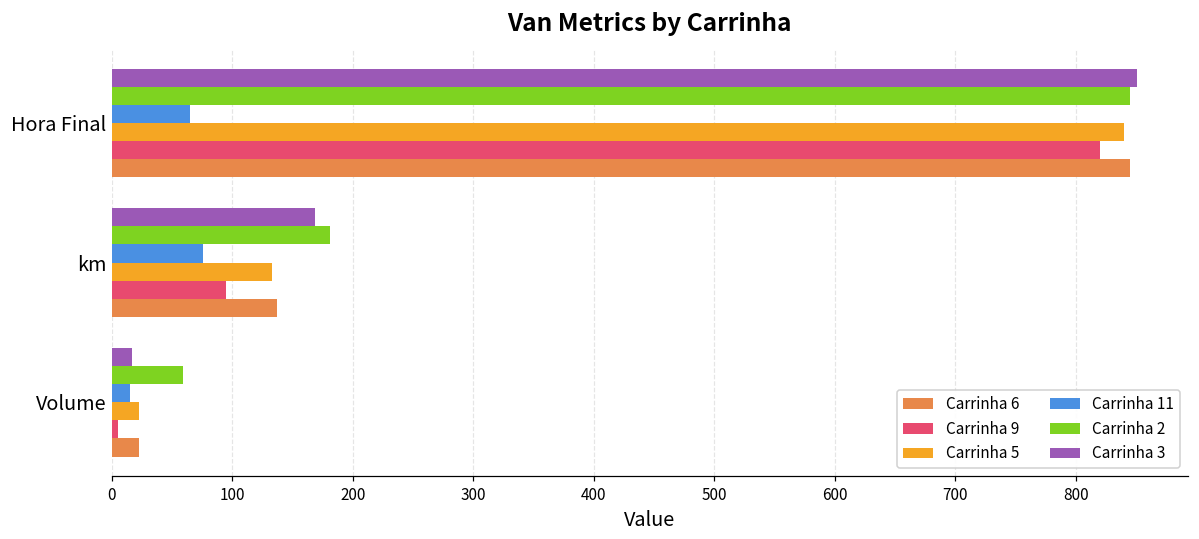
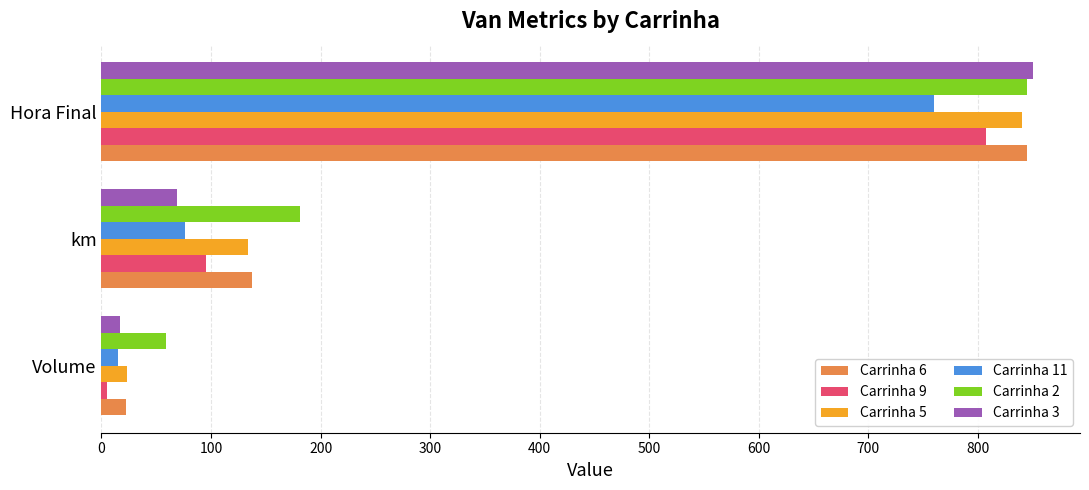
  {
    "Carrinha 9": {
-     "Hora Final": 820,
+     "Hora Final": 807,
      "km": 95,
      "Volume": 5
    },
    "Carrinha 11": {
-     "Hora Final": 65,
+     "Hora Final": 760,
      "km": 76,
      "Volume": 16
    },
    "Carrinha 2": {
      "Hora Final": 845,
      "km": 181,
      "Volume": 59
    },
    "Carrinha 3": {
      "Hora Final": 851,
-     "km": 169,
+     "km": 69,
      "Volume": 17
    }
  }
